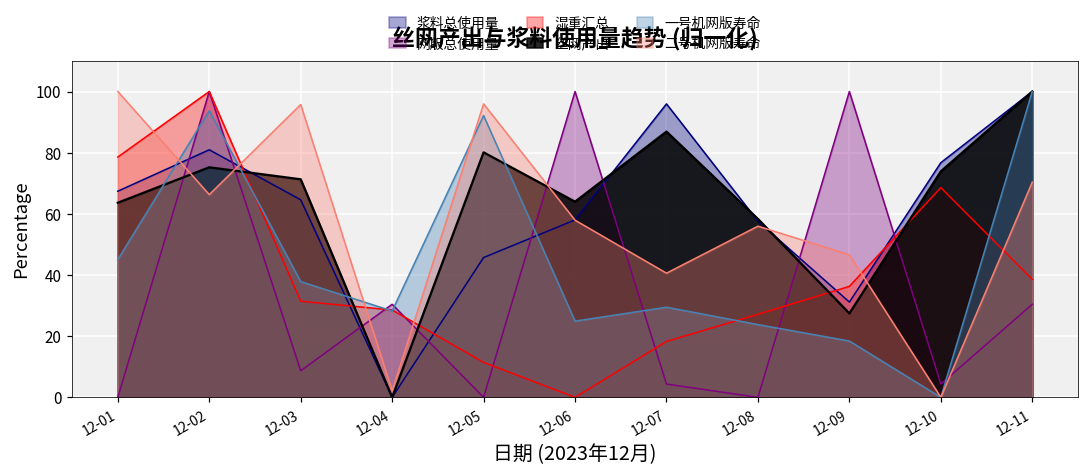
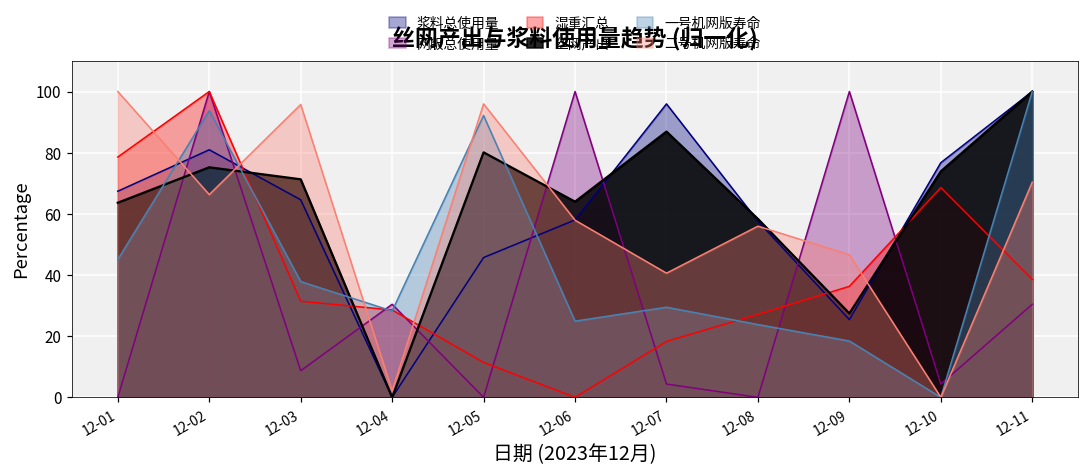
  {
    "浆料总使用量": {
      "12-01": 67,
      "12-02": 81,
      "12-03": 65,
      "12-05": 46,
      "12-07": 96,
-     "12-09": 31,
+     "12-09": 25,
      "12-10": 77
    },
    "网版总使用量": {
      "12-01": 0,
      "12-03": 9,
      "12-04": 30,
      "12-05": 0,
      "12-06": 100,
      "12-07": 4,
      "12-08": 0,
      "12-09": 100,
      "12-10": 4,
      "12-11": 30
    },
    "湿重汇总": {
      "12-01": 79,
      "12-03": 31,
      "12-05": 11,
      "12-06": 0,
      "12-07": 18,
      "12-08": 27,
      "12-09": 36,
      "12-10": 69,
      "12-11": 39
    },
    "丝网产出": {
      "12-01": 64,
      "12-02": 75,
      "12-03": 71,
      "12-05": 80,
      "12-06": 64,
      "12-07": 87,
      "12-09": 27,
      "12-10": 74
    },
    "一号机网版寿命": {
      "12-01": 45,
      "12-02": 94,
      "12-03": 38,
      "12-05": 92,
      "12-06": 25,
      "12-07": 29,
      "12-08": 24,
      "12-09": 18
    },
    "二号机网版寿命": {
      "12-01": 100,
      "12-02": 66,
      "12-03": 96,
      "12-04": 2,
      "12-05": 96,
      "12-07": 41,
      "12-08": 56,
      "12-09": 47,
      "12-11": 70
    }
  }
